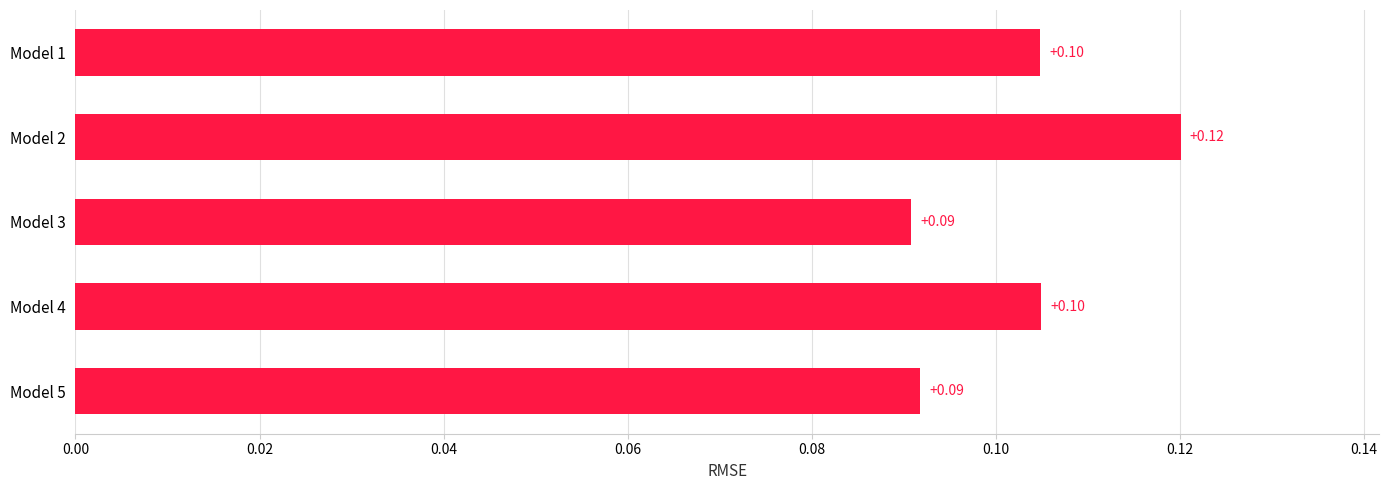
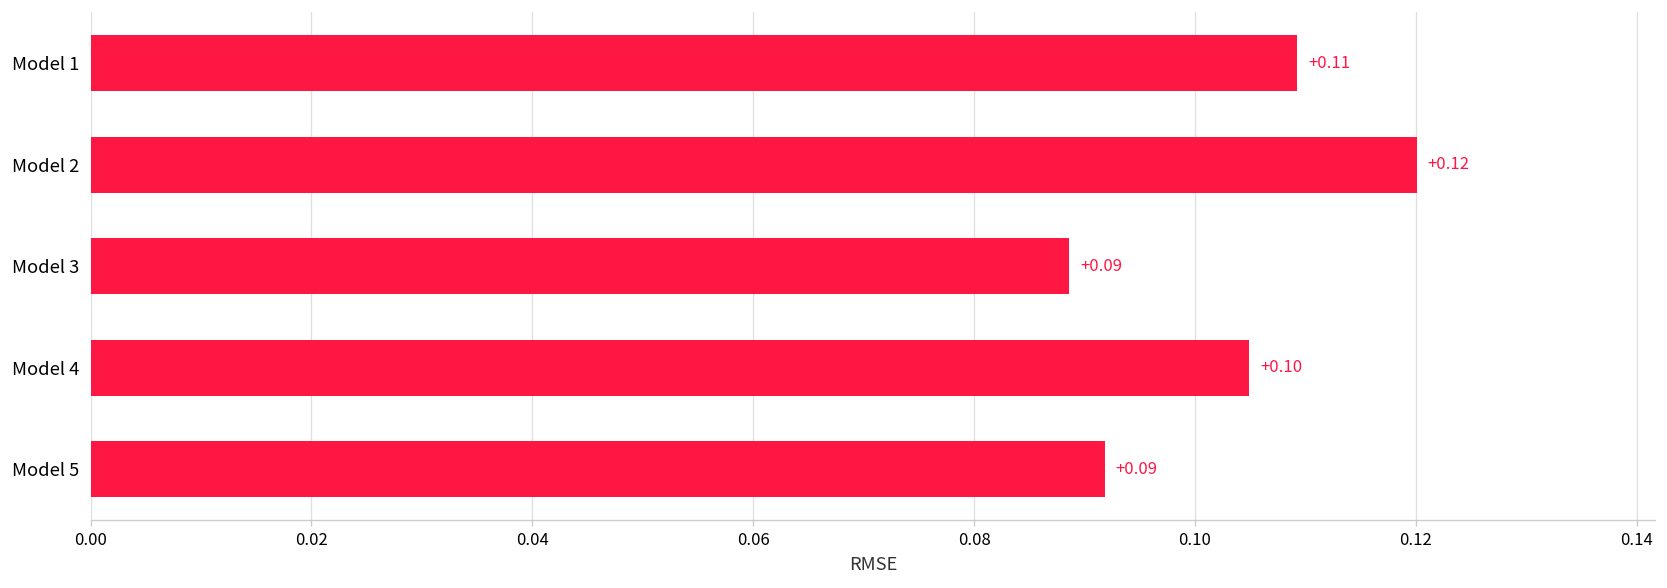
  {
-   "Model 1": "+0.10",
+   "Model 1": "+0.11",
    "Model 2": "+0.12",
-   "Model 3": "0.091",
+   "Model 3": "0.089",
    "Model 4": "+0.10",
    "Model 5": "+0.09"
  }
